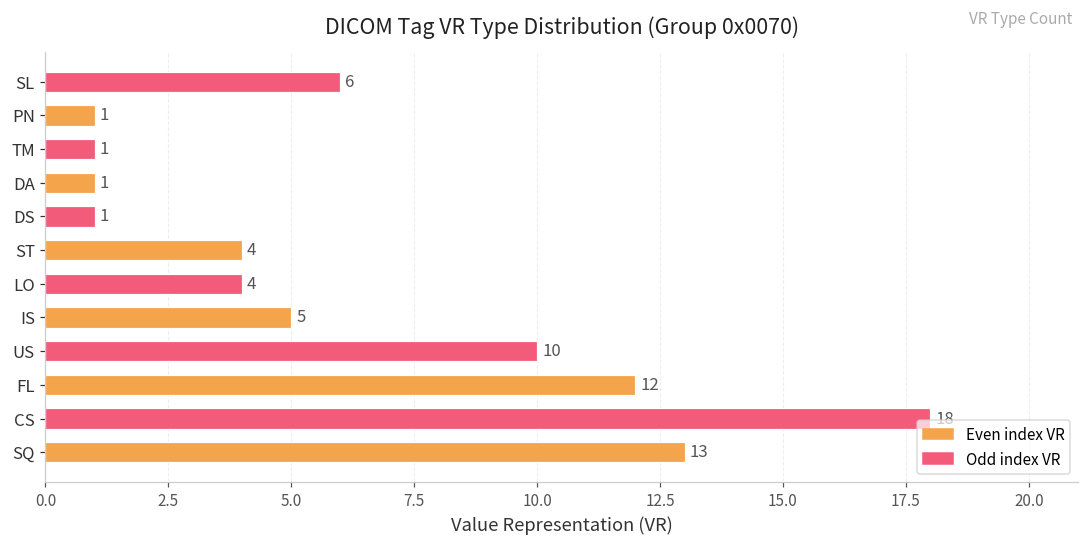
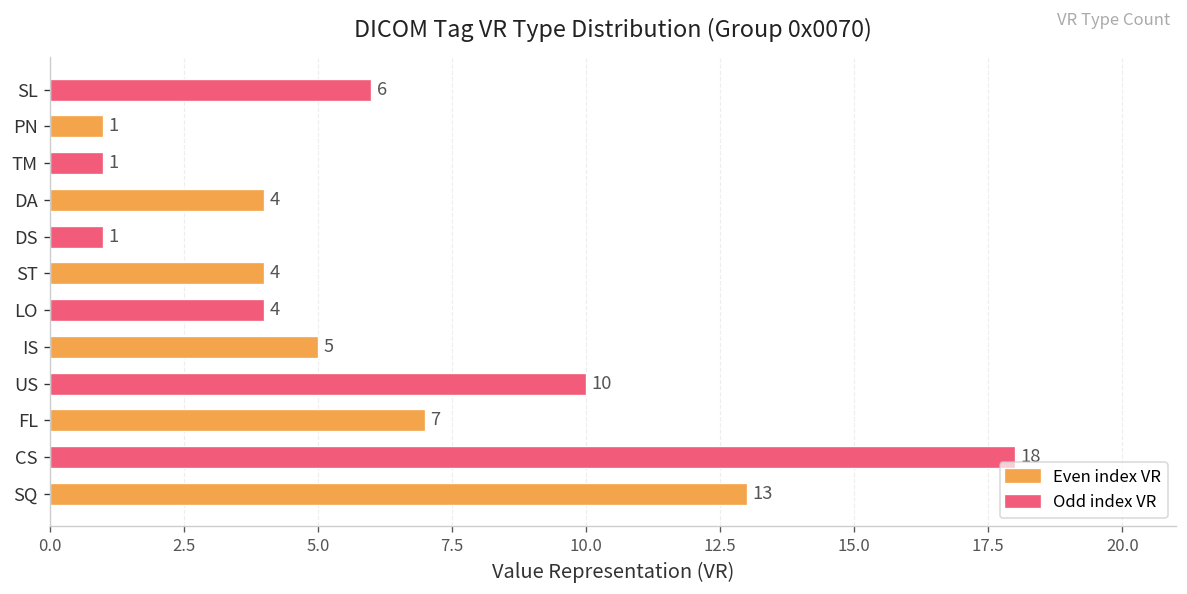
  {
    "SL": 6,
    "PN": 1,
    "TM": 1,
-   "DA": 1,
+   "DA": 4,
    "DS": 1,
    "ST": 4,
    "LO": 4,
    "IS": 5,
    "US": 10,
-   "FL": 12,
+   "FL": 7,
    "SQ": 13
  }
